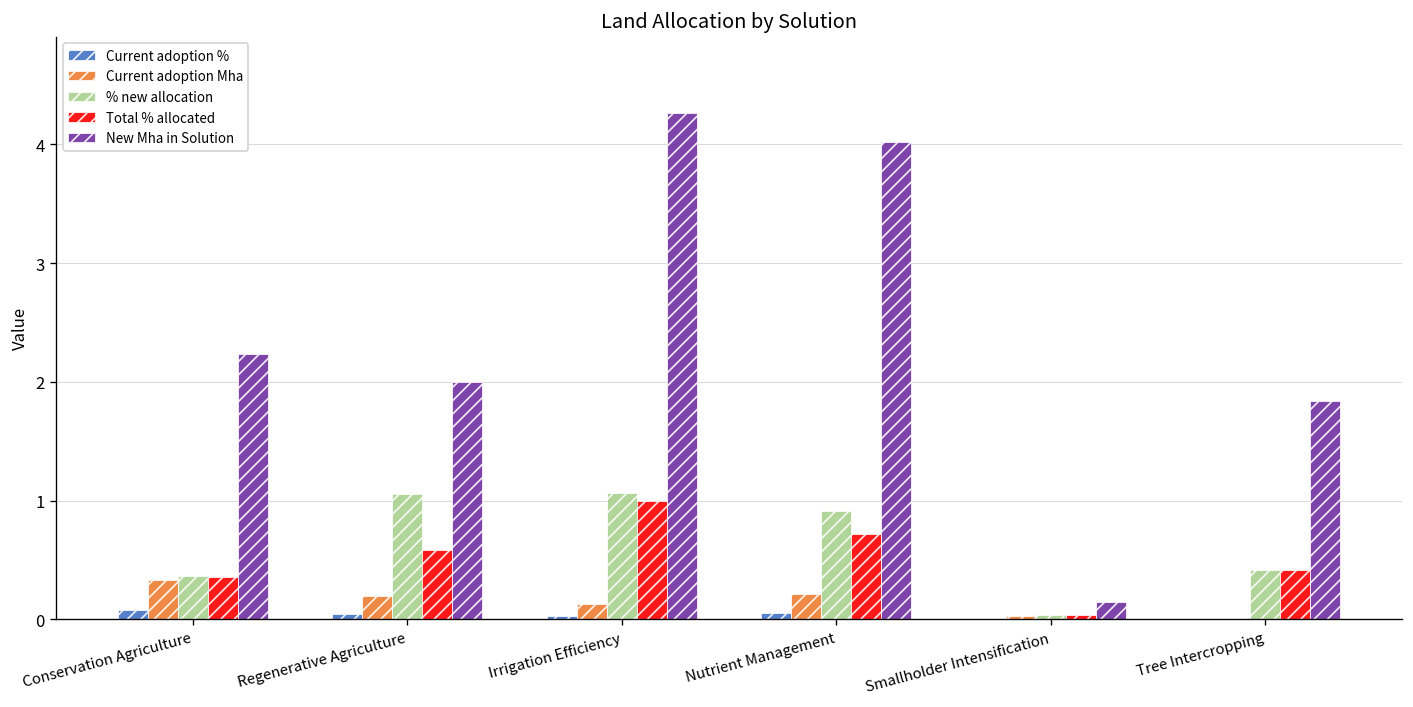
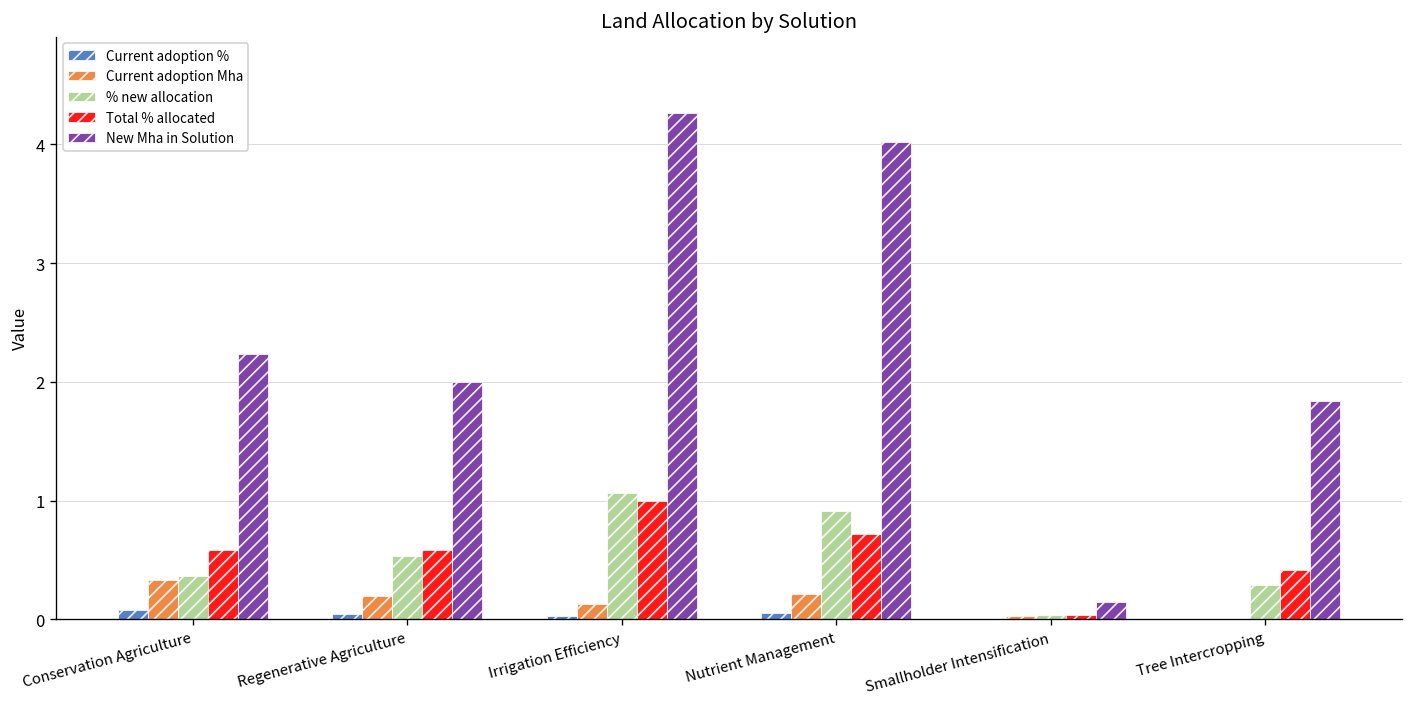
  {
    "Current adoption %": {
      "Conservation Agriculture": 0.1,
      "Regenerative Agriculture": 0.0,
      "Irrigation Efficiency": 0.0,
      "Nutrient Management": 0.0,
      "Tree Intercropping": 0.0
    },
    "Current adoption Mha": {
      "Conservation Agriculture": 0.3,
      "Regenerative Agriculture": 0.2,
      "Irrigation Efficiency": 0.1,
      "Nutrient Management": 0.2,
      "Smallholder Intensification": 0.0,
      "Tree Intercropping": 0.0
    },
    "% new allocation": {
      "Conservation Agriculture": 0.4,
-     "Regenerative Agriculture": 1.1,
+     "Regenerative Agriculture": 0.5,
      "Irrigation Efficiency": 1.1,
      "Nutrient Management": 0.9,
      "Smallholder Intensification": 0.0,
-     "Tree Intercropping": 0.4
+     "Tree Intercropping": 0.3
    },
    "Total % allocated": {
-     "Conservation Agriculture": 0.4,
+     "Conservation Agriculture": 0.6,
      "Regenerative Agriculture": 0.6,
      "Irrigation Efficiency": 1.0,
      "Nutrient Management": 0.7,
      "Smallholder Intensification": 0.0,
      "Tree Intercropping": 0.4
    },
    "New Mha in Solution": {
      "Conservation Agriculture": 2.2,
      "Regenerative Agriculture": 2.0,
      "Irrigation Efficiency": 4.3,
      "Nutrient Management": 4.0,
      "Smallholder Intensification": 0.1,
      "Tree Intercropping": 1.8
    }
  }
